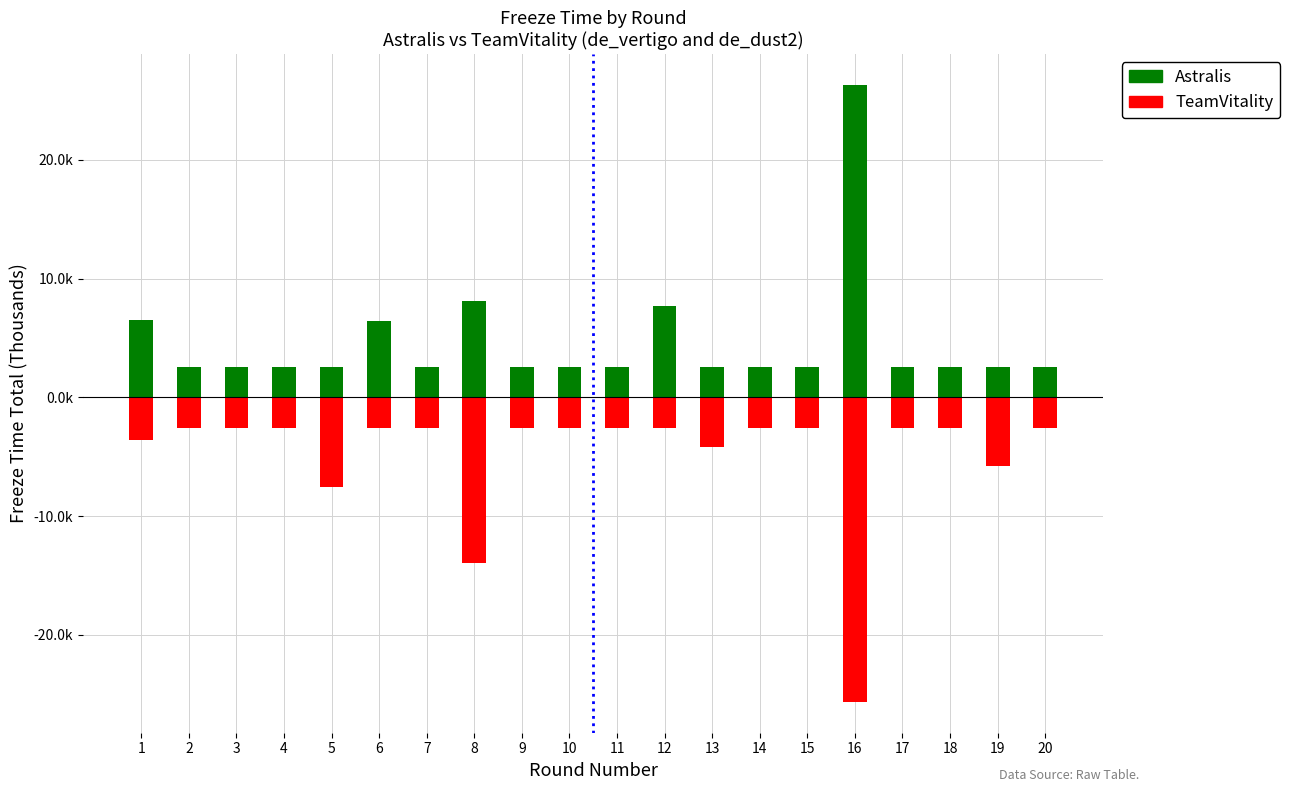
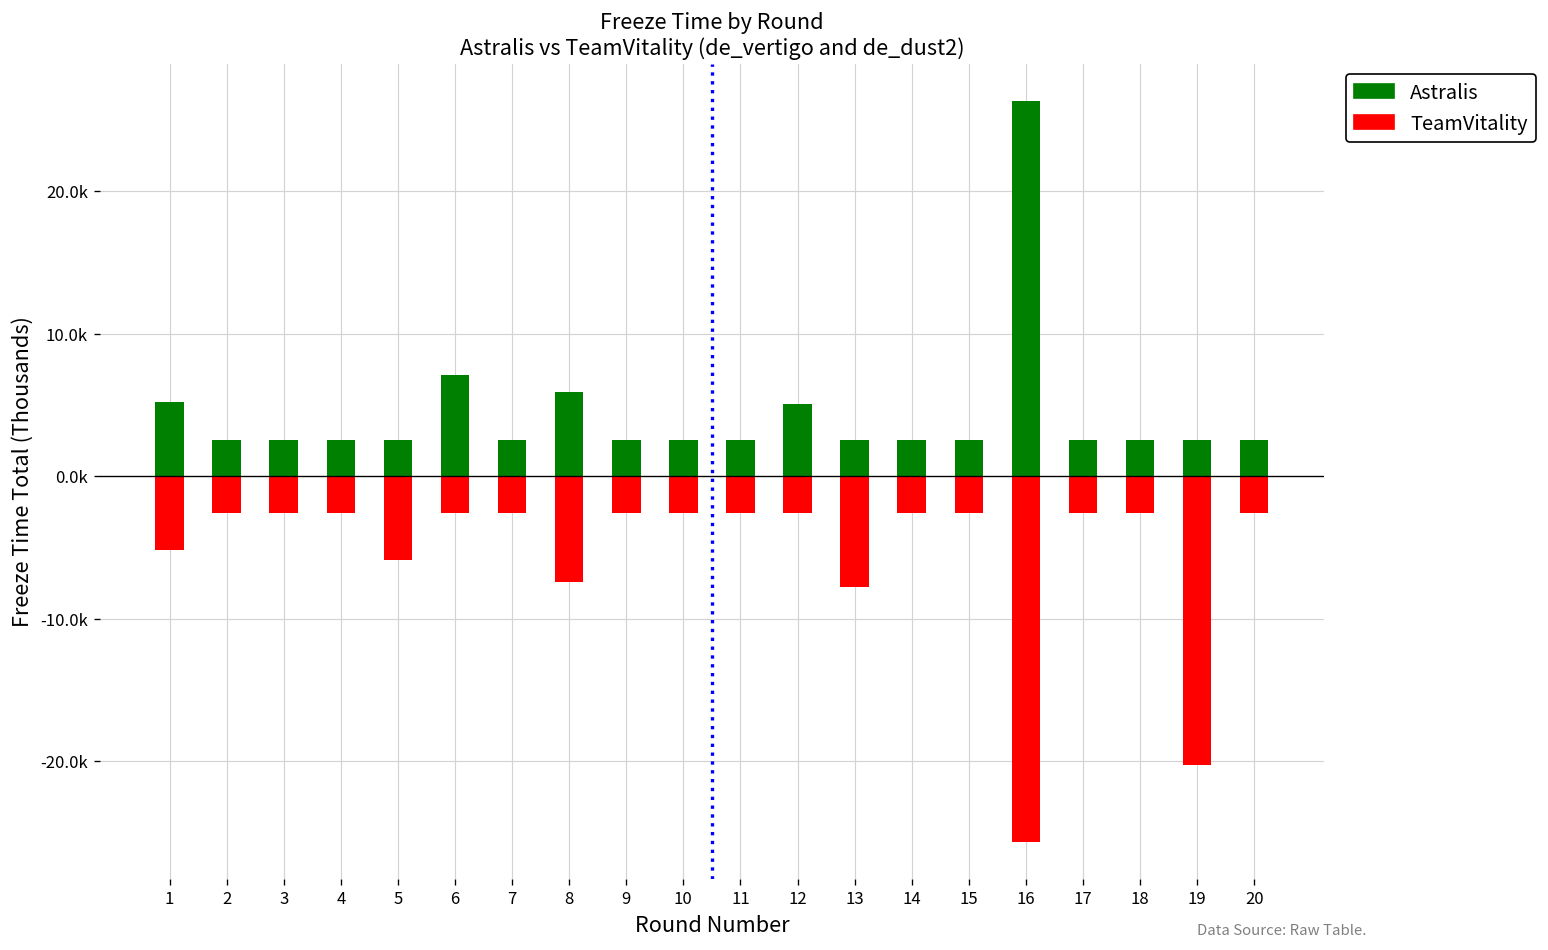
  {
    "Astralis": {
-     "1": 6500,
+     "1": 5200,
      "2": 2600,
      "3": 2600,
      "4": 2600,
      "5": 2600,
-     "6": 6400,
+     "6": 7100,
      "7": 2600,
-     "8": 8100,
+     "8": 5900,
      "9": 2600,
      "10": 2600,
      "11": 2600,
-     "12": 7700,
+     "12": 5100,
      "13": 2600,
      "14": 2600,
      "15": 2600,
      "16": 26300,
      "17": 2600,
      "18": 2600,
      "19": 2600,
      "20": 2600
    },
    "TeamVitality": {
-     "1": -3600,
+     "1": -5200,
      "2": -2600,
      "3": -2600,
      "4": -2600,
-     "5": -7500,
+     "5": -5800,
      "6": -2600,
      "7": -2600,
-     "8": -14000,
+     "8": -7400,
      "9": -2600,
      "10": -2600,
      "11": -2600,
      "12": -2600,
-     "13": -4100,
+     "13": -7800,
      "14": -2600,
      "15": -2600,
      "16": -25600,
      "17": -2600,
      "18": -2600,
-     "19": -5800,
+     "19": -20200,
      "20": -2600
    }
  }
